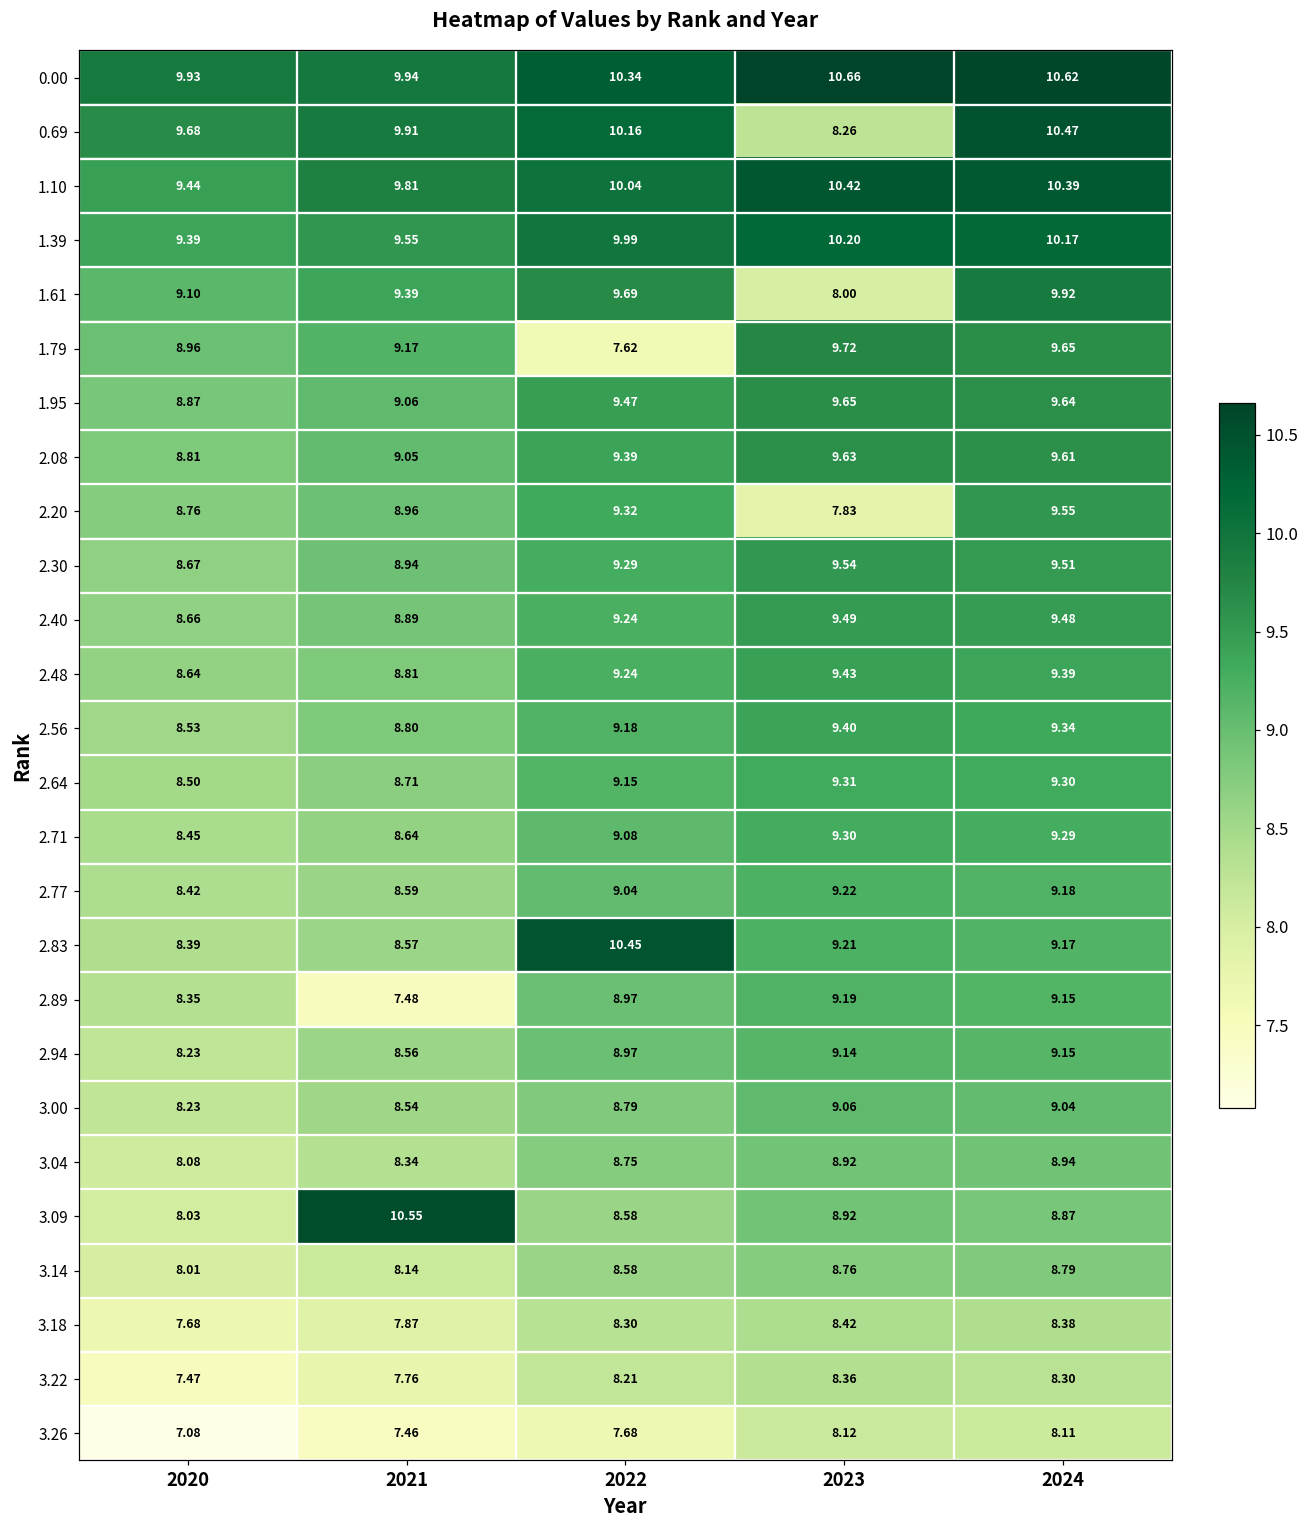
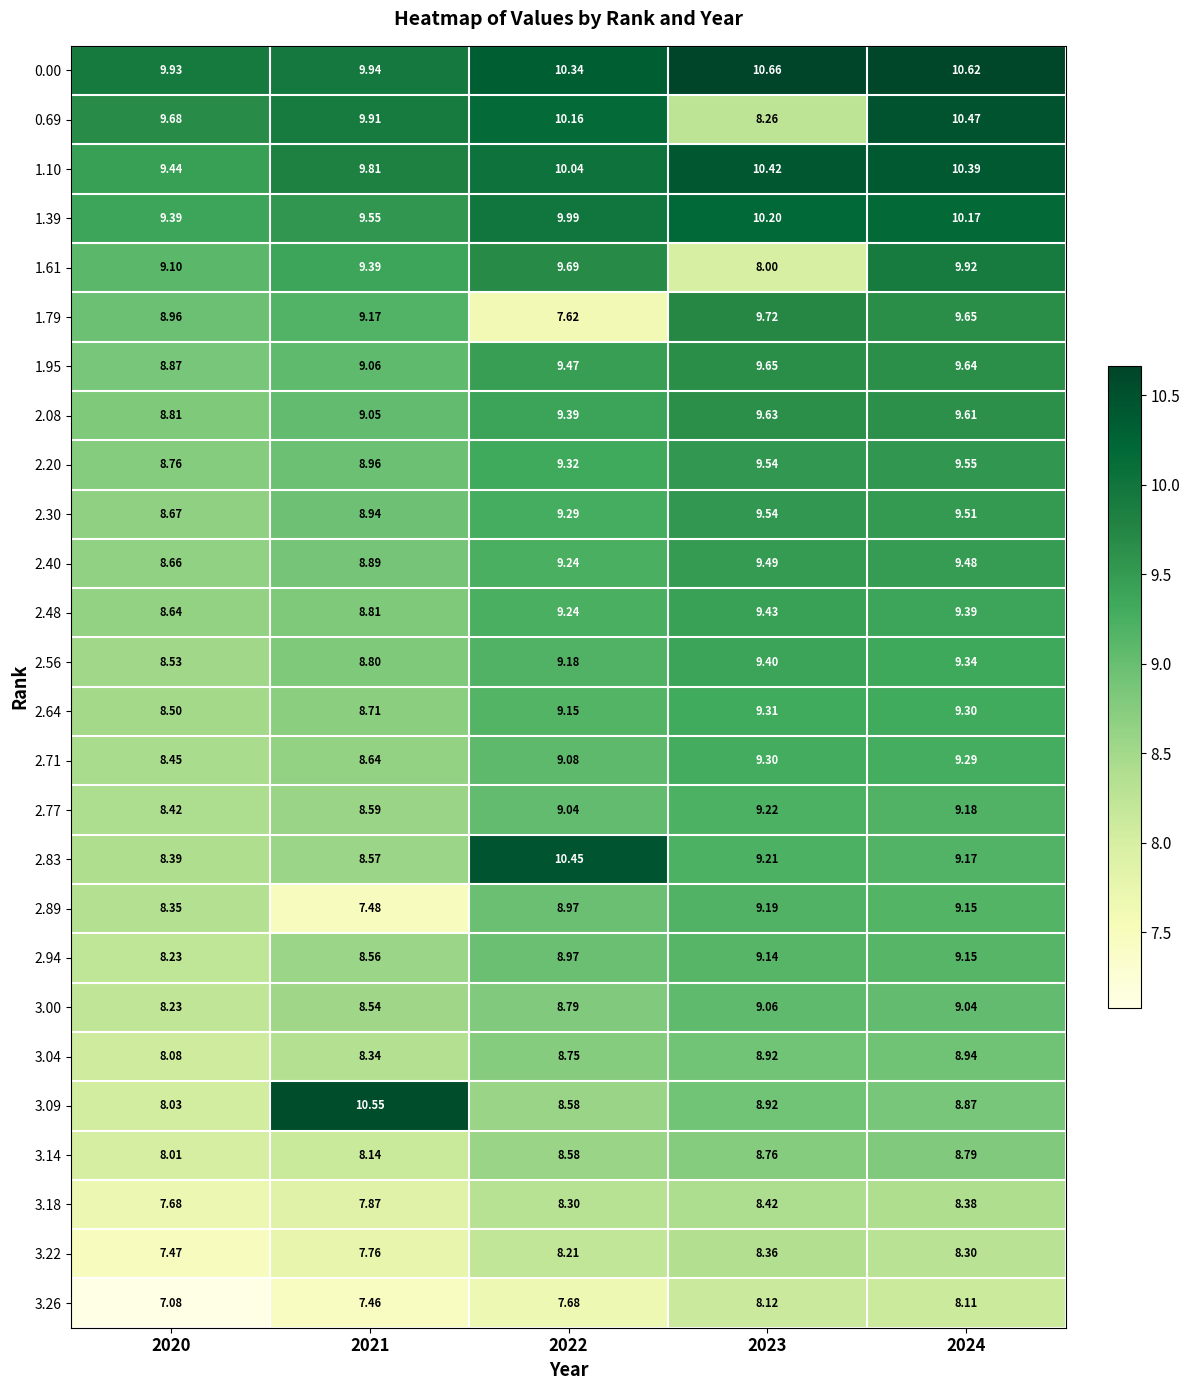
  {
    "0.00": {
      "2020": 9.93,
      "2021": 9.94,
      "2022": 10.34,
      "2023": 10.66,
      "2024": 10.62
    },
    "0.69": {
      "2020": 9.68,
      "2021": 9.91,
      "2022": 10.16,
      "2023": 8.26,
      "2024": 10.47
    },
    "1.10": {
      "2020": 9.44,
      "2021": 9.81,
      "2022": 10.04,
      "2023": 10.42,
      "2024": 10.39
    },
    "1.39": {
      "2020": 9.39,
      "2021": 9.55,
      "2022": 9.99,
      "2023": 10.20,
      "2024": 10.17
    },
    "1.61": {
      "2020": 9.10,
      "2021": 9.39,
      "2022": 9.69,
      "2023": 8.00,
      "2024": 9.92
    },
    "1.79": {
      "2020": 8.96,
      "2021": 9.17,
      "2022": 7.62,
      "2023": 9.72,
      "2024": 9.65
    },
    "1.95": {
      "2020": 8.87,
      "2021": 9.06,
      "2022": 9.47,
      "2023": 9.65,
      "2024": 9.64
    },
    "2.08": {
      "2020": 8.81,
      "2021": 9.05,
      "2022": 9.39,
      "2023": 9.63,
      "2024": 9.61
    },
    "2.20": {
      "2020": 8.76,
      "2021": 8.96,
      "2022": 9.32,
-     "2023": 7.83,
+     "2023": 9.54,
      "2024": 9.55
    },
    "2.30": {
      "2020": 8.67,
      "2021": 8.94,
      "2022": 9.29,
      "2023": 9.54,
      "2024": 9.51
    },
    "2.40": {
      "2020": 8.66,
      "2021": 8.89,
      "2022": 9.24,
      "2023": 9.49,
      "2024": 9.48
    },
    "2.48": {
      "2020": 8.64,
      "2021": 8.81,
      "2022": 9.24,
      "2023": 9.43,
      "2024": 9.39
    },
    "2.56": {
      "2020": 8.53,
      "2021": 8.80,
      "2022": 9.18,
      "2023": 9.40,
      "2024": 9.34
    },
    "2.64": {
      "2020": 8.50,
      "2021": 8.71,
      "2022": 9.15,
      "2023": 9.31,
      "2024": 9.30
    },
    "2.71": {
      "2020": 8.45,
      "2021": 8.64,
      "2022": 9.08,
      "2023": 9.30,
      "2024": 9.29
    },
    "2.77": {
      "2020": 8.42,
      "2021": 8.59,
      "2022": 9.04,
      "2023": 9.22,
      "2024": 9.18
    },
    "2.83": {
      "2020": 8.39,
      "2021": 8.57,
      "2022": 10.45,
      "2023": 9.21,
      "2024": 9.17
    },
    "2.89": {
      "2020": 8.35,
      "2021": 7.48,
      "2022": 8.97,
      "2023": 9.19,
      "2024": 9.15
    },
    "2.94": {
      "2020": 8.23,
      "2021": 8.56,
      "2022": 8.97,
      "2023": 9.14,
      "2024": 9.15
    },
    "3.00": {
      "2020": 8.23,
      "2021": 8.54,
      "2022": 8.79,
      "2023": 9.06,
      "2024": 9.04
    },
    "3.04": {
      "2020": 8.08,
      "2021": 8.34,
      "2022": 8.75,
      "2023": 8.92,
      "2024": 8.94
    },
    "3.09": {
      "2020": 8.03,
      "2021": 10.55,
      "2022": 8.58,
      "2023": 8.92,
      "2024": 8.87
    },
    "3.14": {
      "2020": 8.01,
      "2021": 8.14,
      "2022": 8.58,
      "2023": 8.76,
      "2024": 8.79
    },
    "3.18": {
      "2020": 7.68,
      "2021": 7.87,
      "2022": 8.30,
      "2023": 8.42,
      "2024": 8.38
    },
    "3.22": {
      "2020": 7.47,
      "2021": 7.76,
      "2022": 8.21,
      "2023": 8.36,
      "2024": 8.30
    },
    "3.26": {
      "2020": 7.08,
      "2021": 7.46,
      "2022": 7.68,
      "2023": 8.12,
      "2024": 8.11
    }
  }
